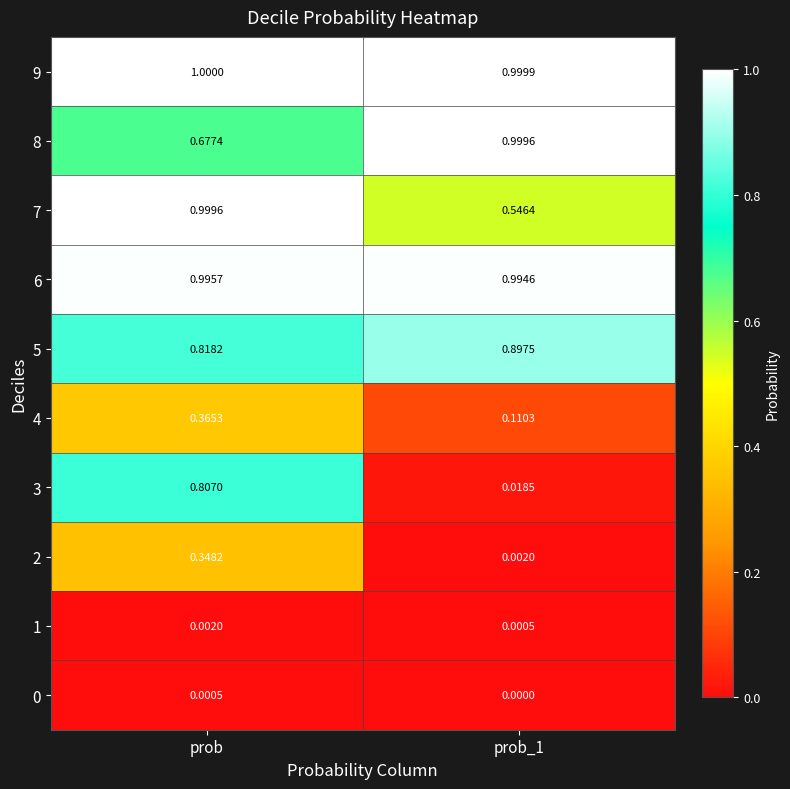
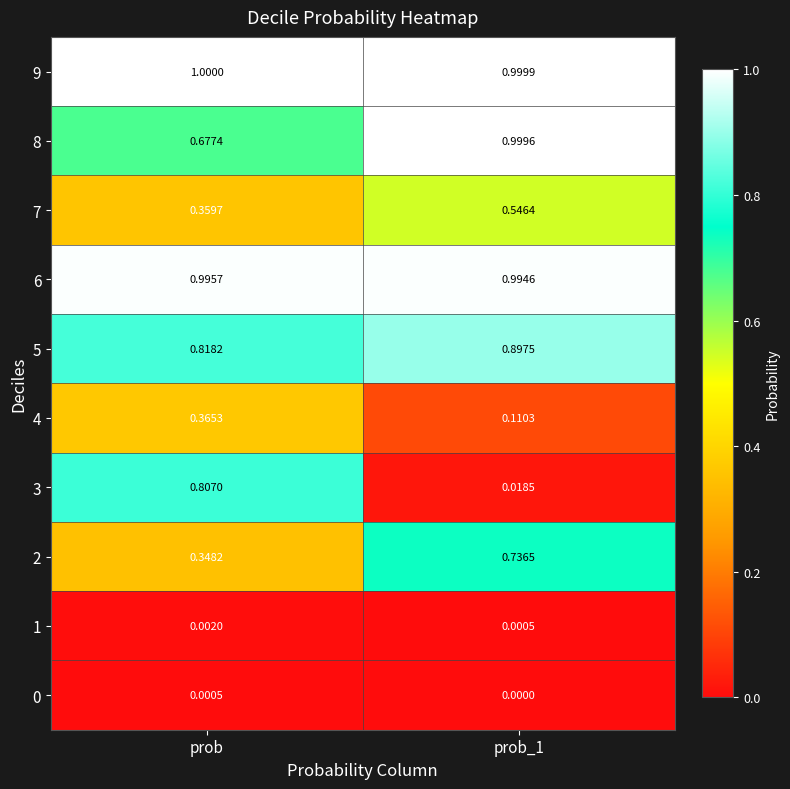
  {
    "9": {
      "prob": 1.0000,
      "prob_1": 0.9999
    },
    "8": {
      "prob": 0.6774,
      "prob_1": 0.9996
    },
    "7": {
-     "prob": 0.9996,
+     "prob": 0.3597,
      "prob_1": 0.5464
    },
    "6": {
      "prob": 0.9957,
      "prob_1": 0.9946
    },
    "5": {
      "prob": 0.8182,
      "prob_1": 0.8975
    },
    "4": {
      "prob": 0.3653,
      "prob_1": 0.1103
    },
    "3": {
      "prob": 0.8070,
      "prob_1": 0.0185
    },
    "2": {
      "prob": 0.3482,
-     "prob_1": 0.0020
+     "prob_1": 0.7365
    },
    "1": {
      "prob": 0.0020,
      "prob_1": 0.0005
    },
    "0": {
      "prob": 0.0005,
      "prob_1": 0.0000
    }
  }
